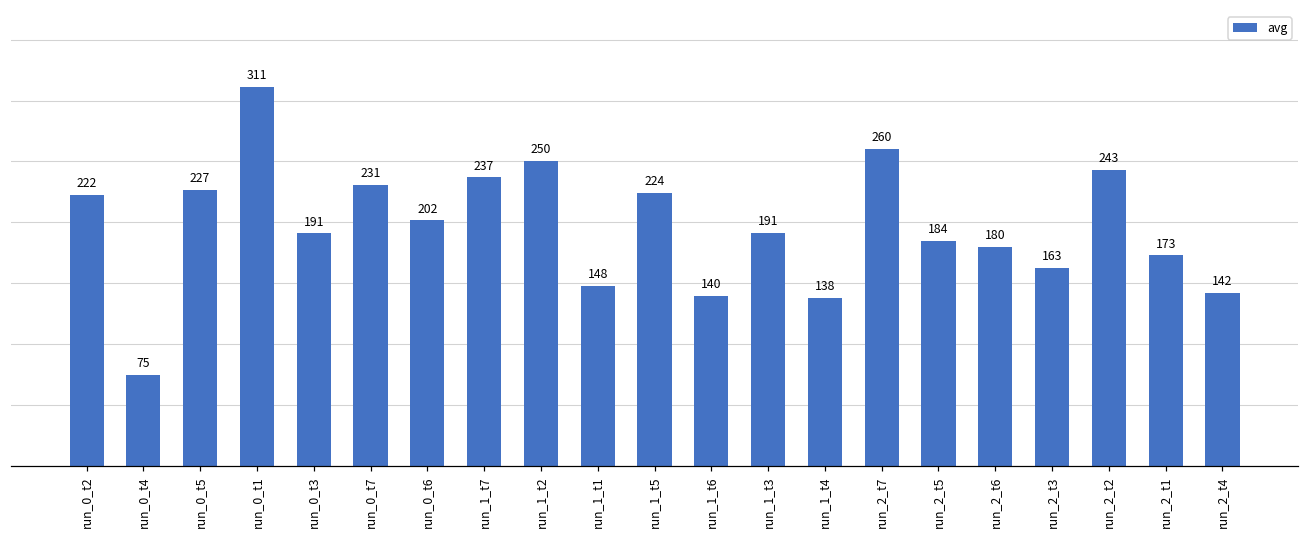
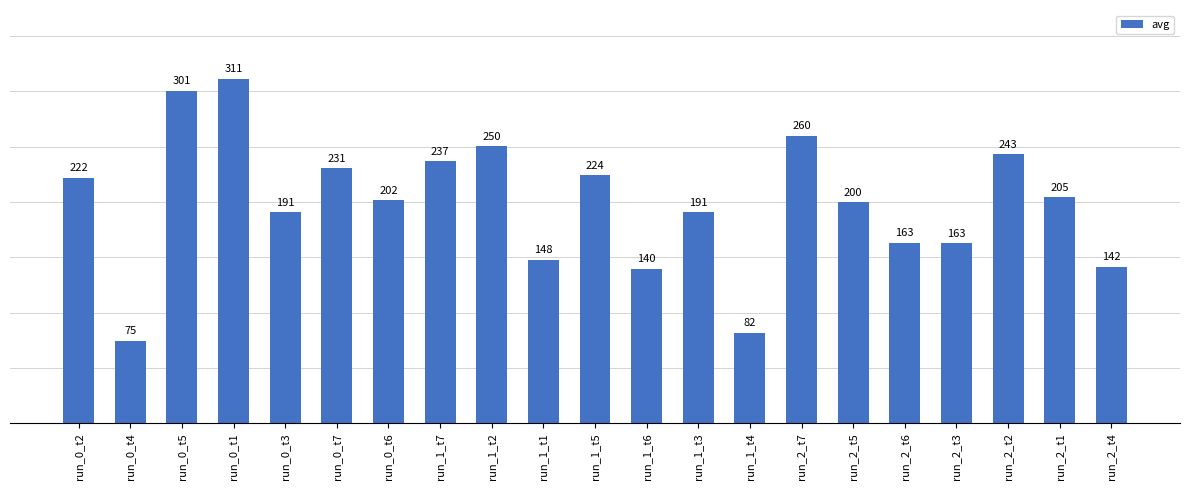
  {
    "run_0_t2": 222,
    "run_0_t4": 75,
-   "run_0_t5": 227,
+   "run_0_t5": 301,
    "run_0_t1": 311,
    "run_0_t3": 191,
    "run_0_t7": 231,
    "run_0_t6": 202,
    "run_1_t7": 237,
    "run_1_t2": 250,
    "run_1_t1": 148,
    "run_1_t5": 224,
    "run_1_t6": 140,
    "run_1_t3": 191,
-   "run_1_t4": 138,
+   "run_1_t4": 82,
    "run_2_t7": 260,
-   "run_2_t5": 184,
-   "run_2_t6": 180,
+   "run_2_t5": 200,
+   "run_2_t6": 163,
    "run_2_t3": 163,
    "run_2_t2": 243,
-   "run_2_t1": 173,
+   "run_2_t1": 205,
    "run_2_t4": 142
  }
